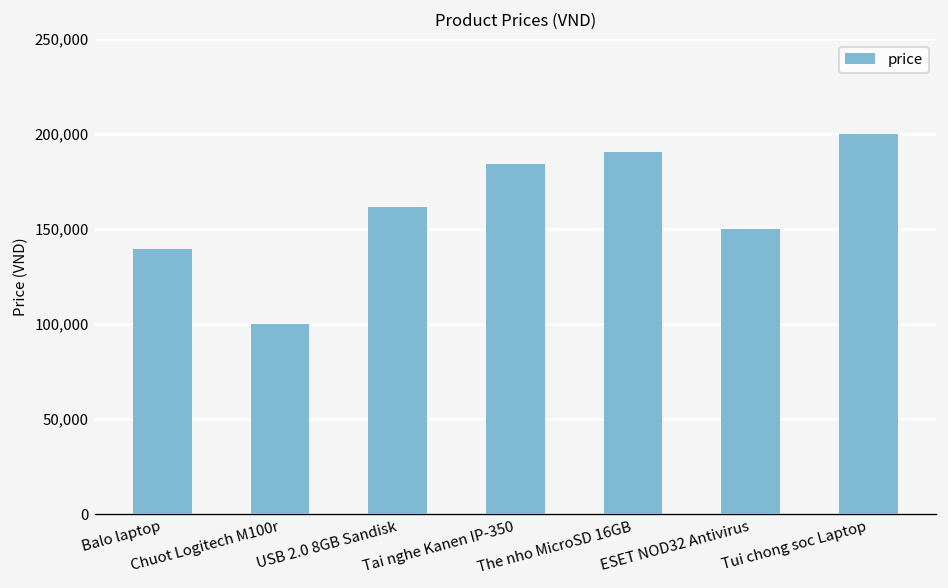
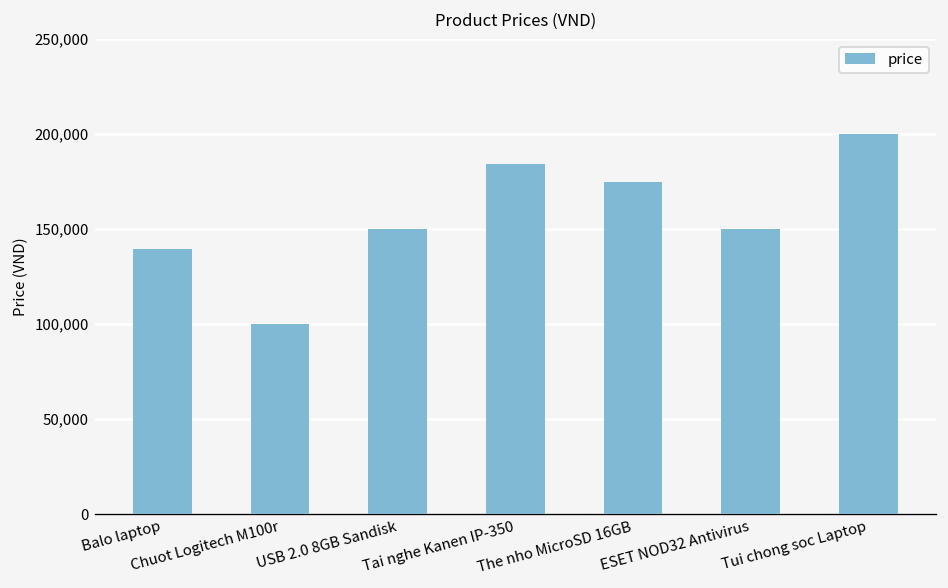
  {
    "Balo laptop": "139,000",
    "Chuot Logitech M100r": "100,000",
-   "USB 2.0 8GB Sandisk": "162,000",
+   "USB 2.0 8GB Sandisk": "150,000",
    "Tai nghe Kanen IP-350": "184,000",
-   "The nho MicroSD 16GB": "190,000",
+   "The nho MicroSD 16GB": "175,000",
    "ESET NOD32 Antivirus": "150,000",
    "Tui chong soc Laptop": "200,000"
  }
